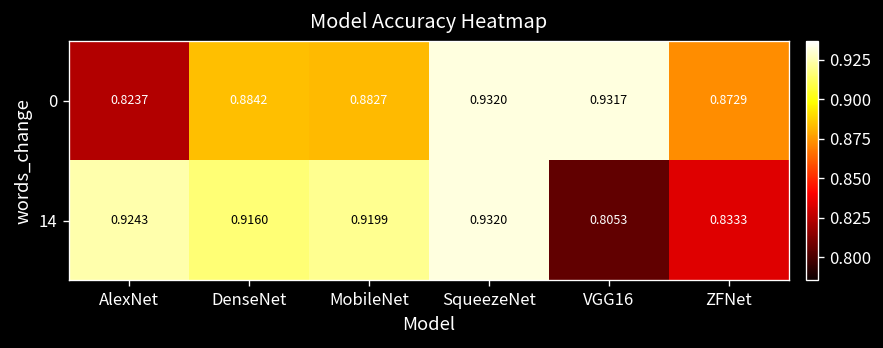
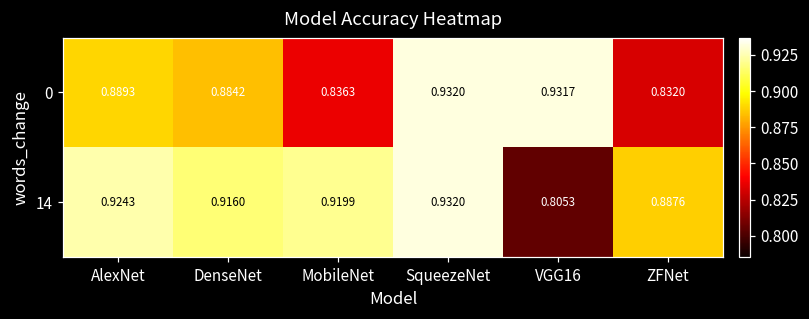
  {
    "0": {
-     "AlexNet": 0.8237,
+     "AlexNet": 0.8893,
      "DenseNet": 0.8842,
-     "MobileNet": 0.8827,
+     "MobileNet": 0.8363,
      "SqueezeNet": 0.9320,
      "VGG16": 0.9317,
-     "ZFNet": 0.8729
+     "ZFNet": 0.8320
    },
    "14": {
      "AlexNet": 0.9243,
      "DenseNet": 0.9160,
      "MobileNet": 0.9199,
      "SqueezeNet": 0.9320,
      "VGG16": 0.8053,
-     "ZFNet": 0.8333
+     "ZFNet": 0.8876
    }
  }
